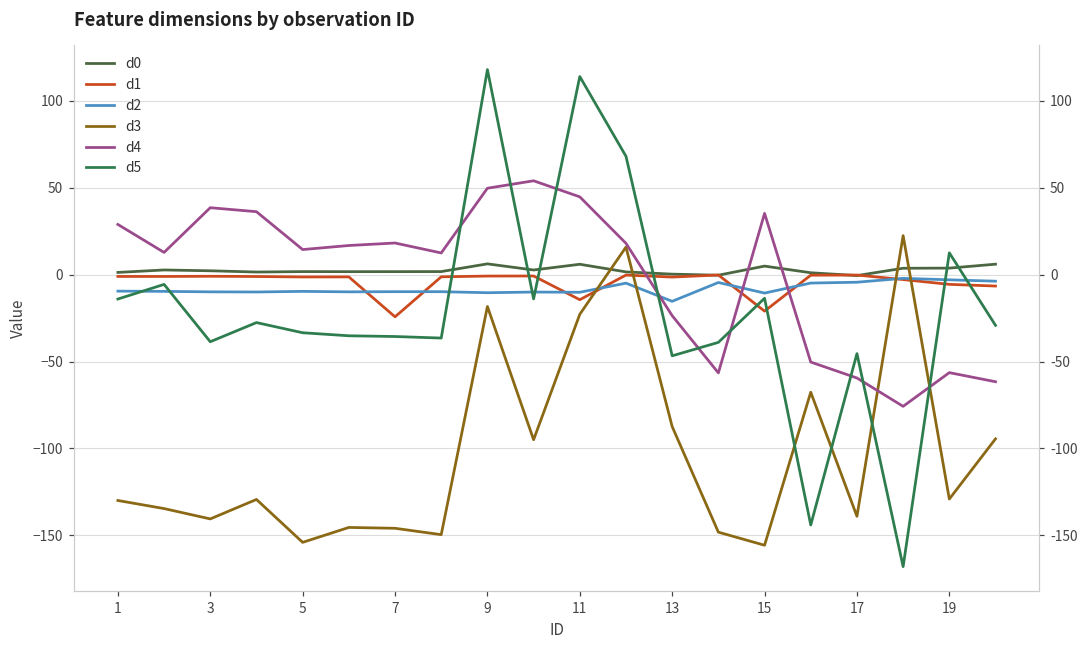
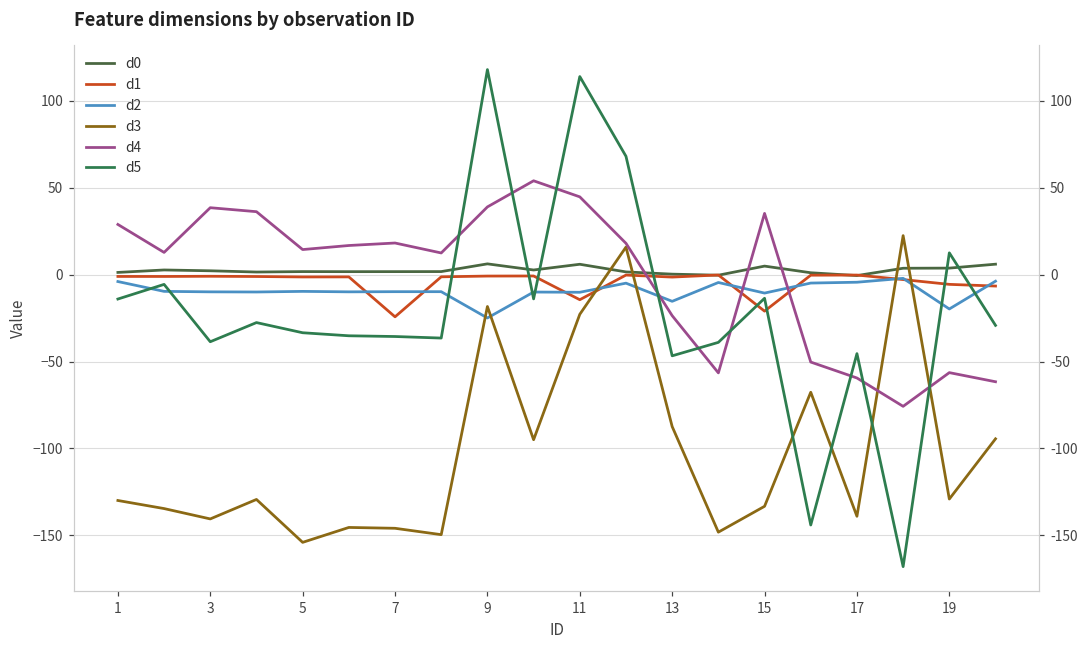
  {
    "d1": {
      "1": -1,
      "3": -1,
      "5": -1,
      "7": -24,
      "9": -1,
      "11": -14,
      "13": -1,
      "15": -21,
      "19": -6
    },
    "d2": {
-     "1": -9,
+     "1": -4,
      "3": -10,
      "5": -10,
      "7": -10,
-     "9": -10,
+     "9": -25,
      "11": -10,
      "13": -15,
      "15": -11,
      "17": -4,
-     "19": -3
+     "19": -20
    },
    "d3": {
      "1": -130,
      "3": -141,
      "5": -154,
      "7": -146,
      "9": -18,
      "11": -23,
      "13": -87,
-     "15": -156,
+     "15": -133,
      "17": -139,
      "19": -129
    },
    "d4": {
      "1": 29,
      "3": 39,
      "5": 14,
      "7": 18,
-     "9": 50,
+     "9": 39,
      "11": 45,
      "13": -24,
      "15": 35,
      "17": -59,
      "19": -56
    }
  }
